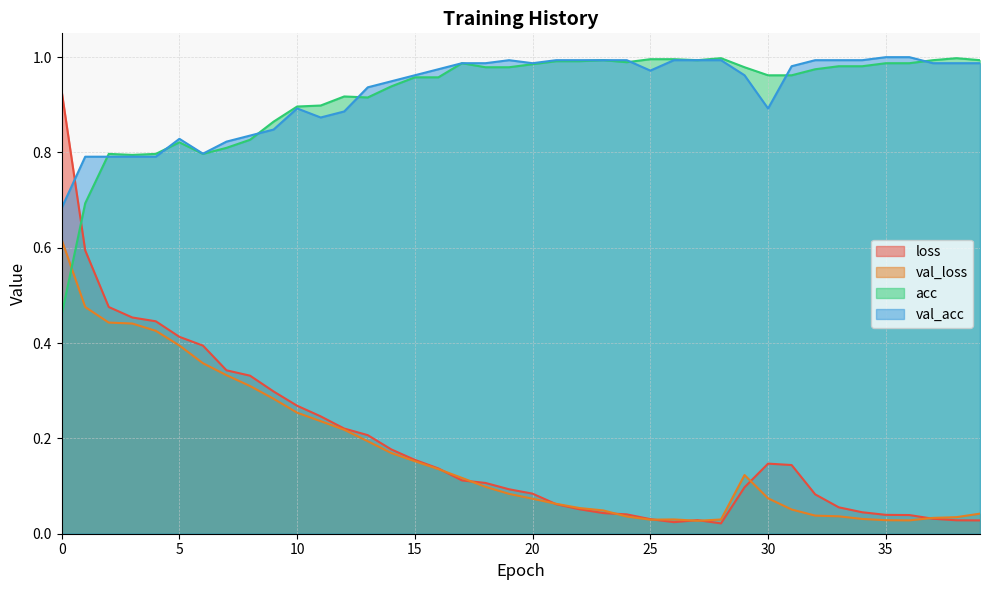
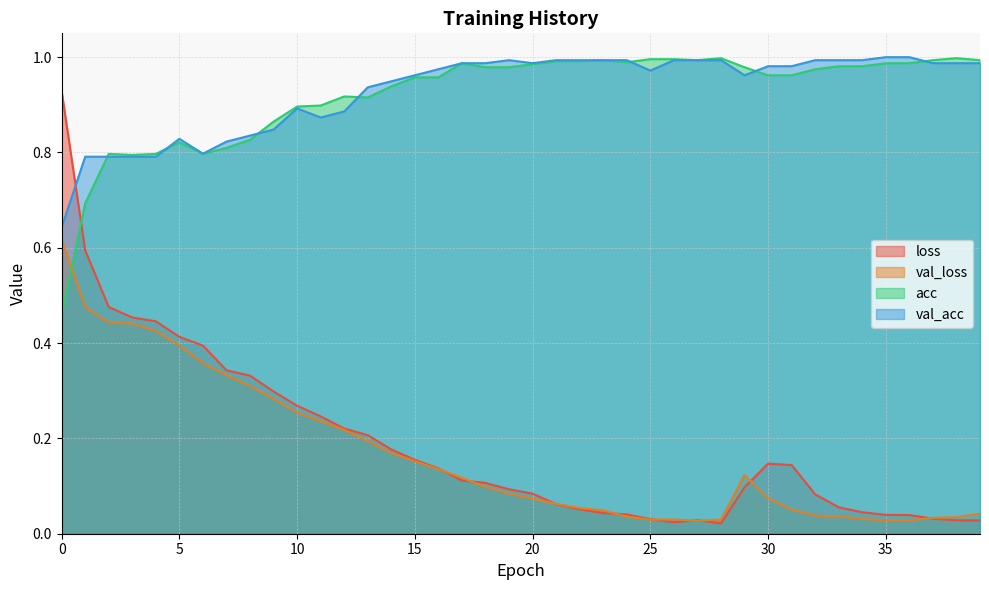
  {
    "acc": {
      "0": 0.46,
      "5": 0.82,
      "25": 1.00,
      "30": 0.96,
      "35": 0.99
    },
    "val_acc": {
-     "0": 0.68,
+     "0": 0.64,
      "5": 0.83,
      "25": 0.97,
-     "30": 0.89,
+     "30": 0.98,
      "35": 1.00
    }
  }
